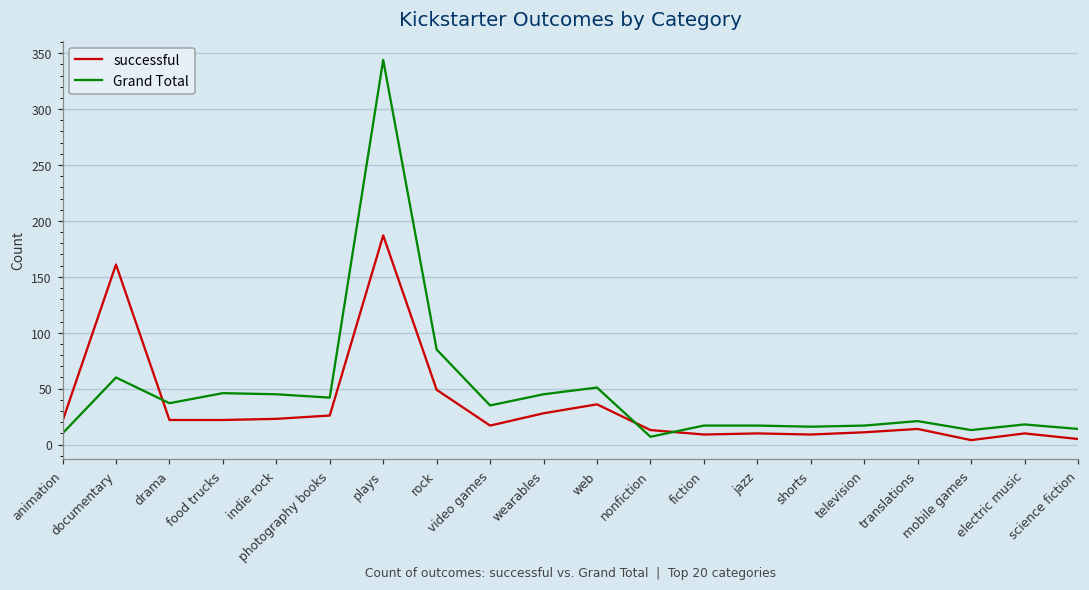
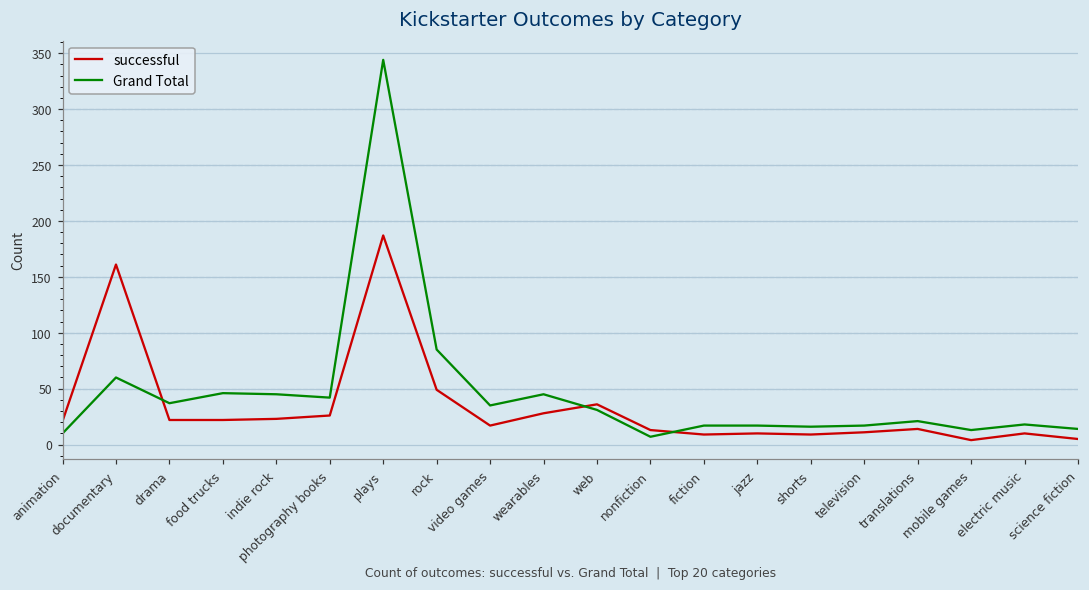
  {
    "successful": {
      "animation": 21,
      "documentary": 161,
      "drama": 22,
      "food trucks": 22,
      "indie rock": 23,
      "photography books": 26,
      "plays": 187,
      "rock": 49,
      "video games": 17,
      "wearables": 28,
      "web": 36,
      "nonfiction": 13,
      "fiction": 9,
      "jazz": 10,
      "shorts": 9,
      "television": 11,
      "translations": 14,
      "mobile games": 4,
      "electric music": 10,
      "science fiction": 5
    },
    "Grand Total": {
      "animation": 10,
      "documentary": 60,
      "drama": 37,
      "food trucks": 46,
      "indie rock": 45,
      "photography books": 42,
      "plays": 344,
      "rock": 85,
      "video games": 35,
      "wearables": 45,
-     "web": 51,
+     "web": 31,
      "nonfiction": 7,
      "fiction": 17,
      "jazz": 17,
      "shorts": 16,
      "television": 17,
      "translations": 21,
      "mobile games": 13,
      "electric music": 18,
      "science fiction": 14
    }
  }
